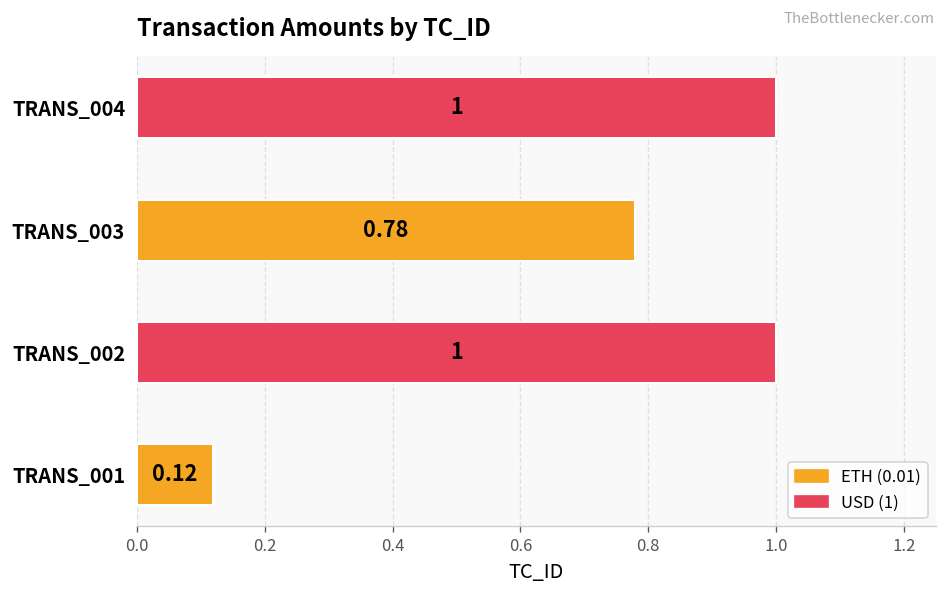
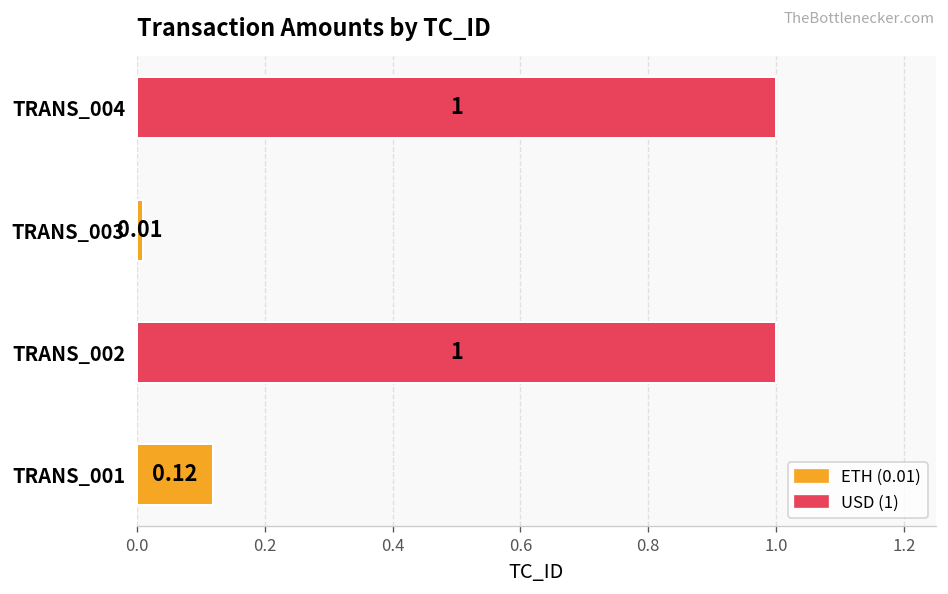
  {
    "TRANS_004": 1,
-   "TRANS_003": 0.78,
+   "TRANS_003": 0.01,
    "TRANS_002": 1,
    "TRANS_001": 0.12
  }
